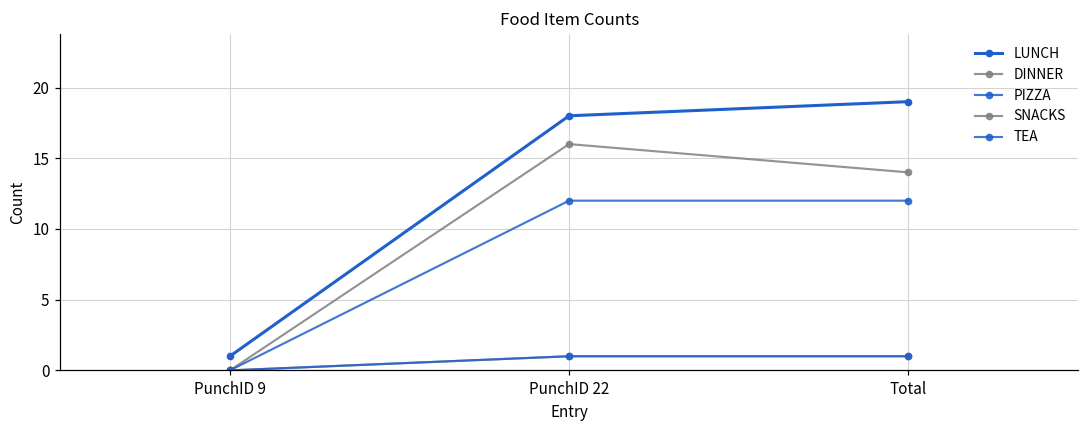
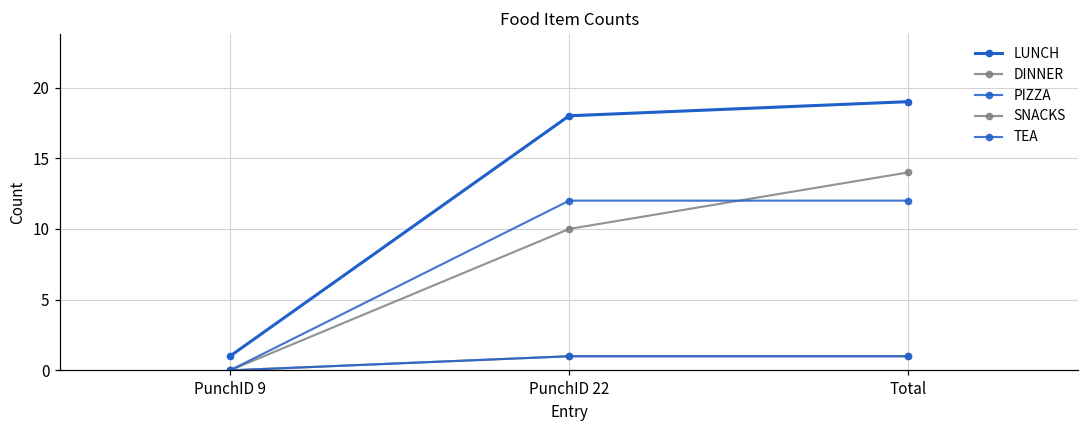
  {
    "SNACKS": {
-     "PunchID 22": 16,
+     "PunchID 22": 10,
      "Total": 14
    }
  }
